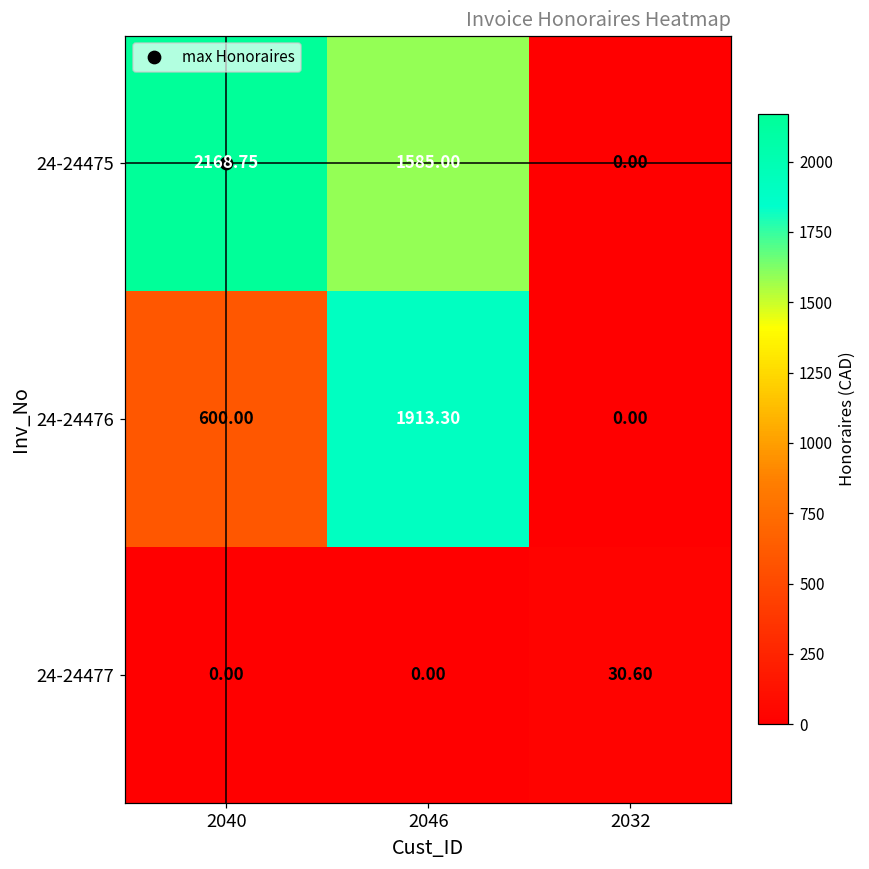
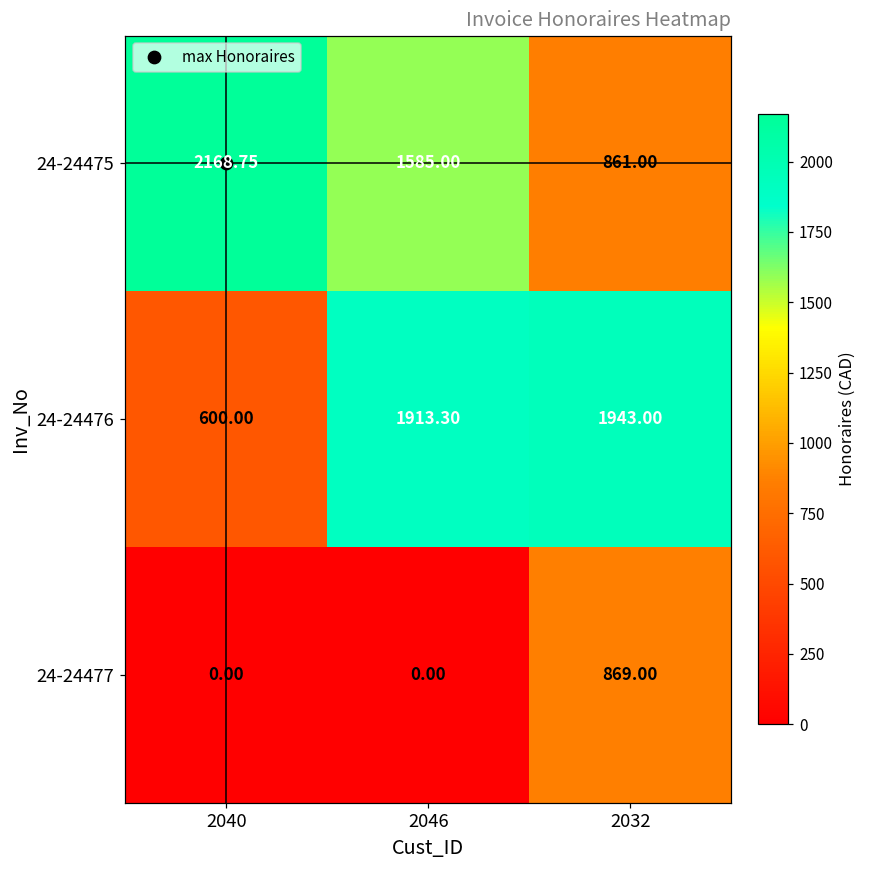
  {
    "24-24475": {
      "2046": 1585.00,
-     "2032": 0.00
+     "2032": 861.00
    },
    "24-24476": {
      "2040": 600.00,
      "2046": 1913.30,
-     "2032": 0.00
+     "2032": 1943.00
    },
    "24-24477": {
      "2040": 0.00,
      "2046": 0.00,
-     "2032": 30.60
+     "2032": 869.00
    }
  }
